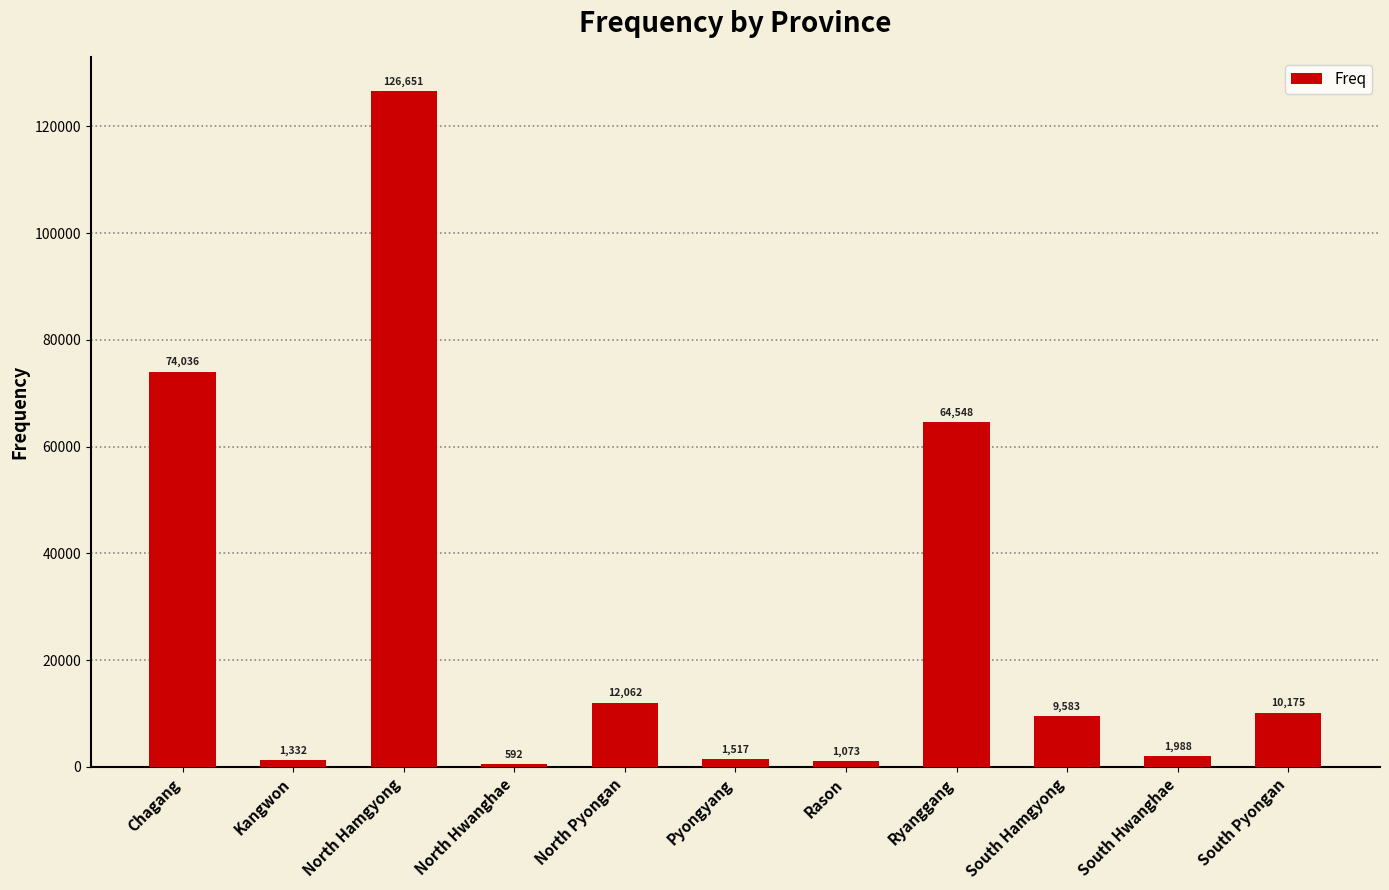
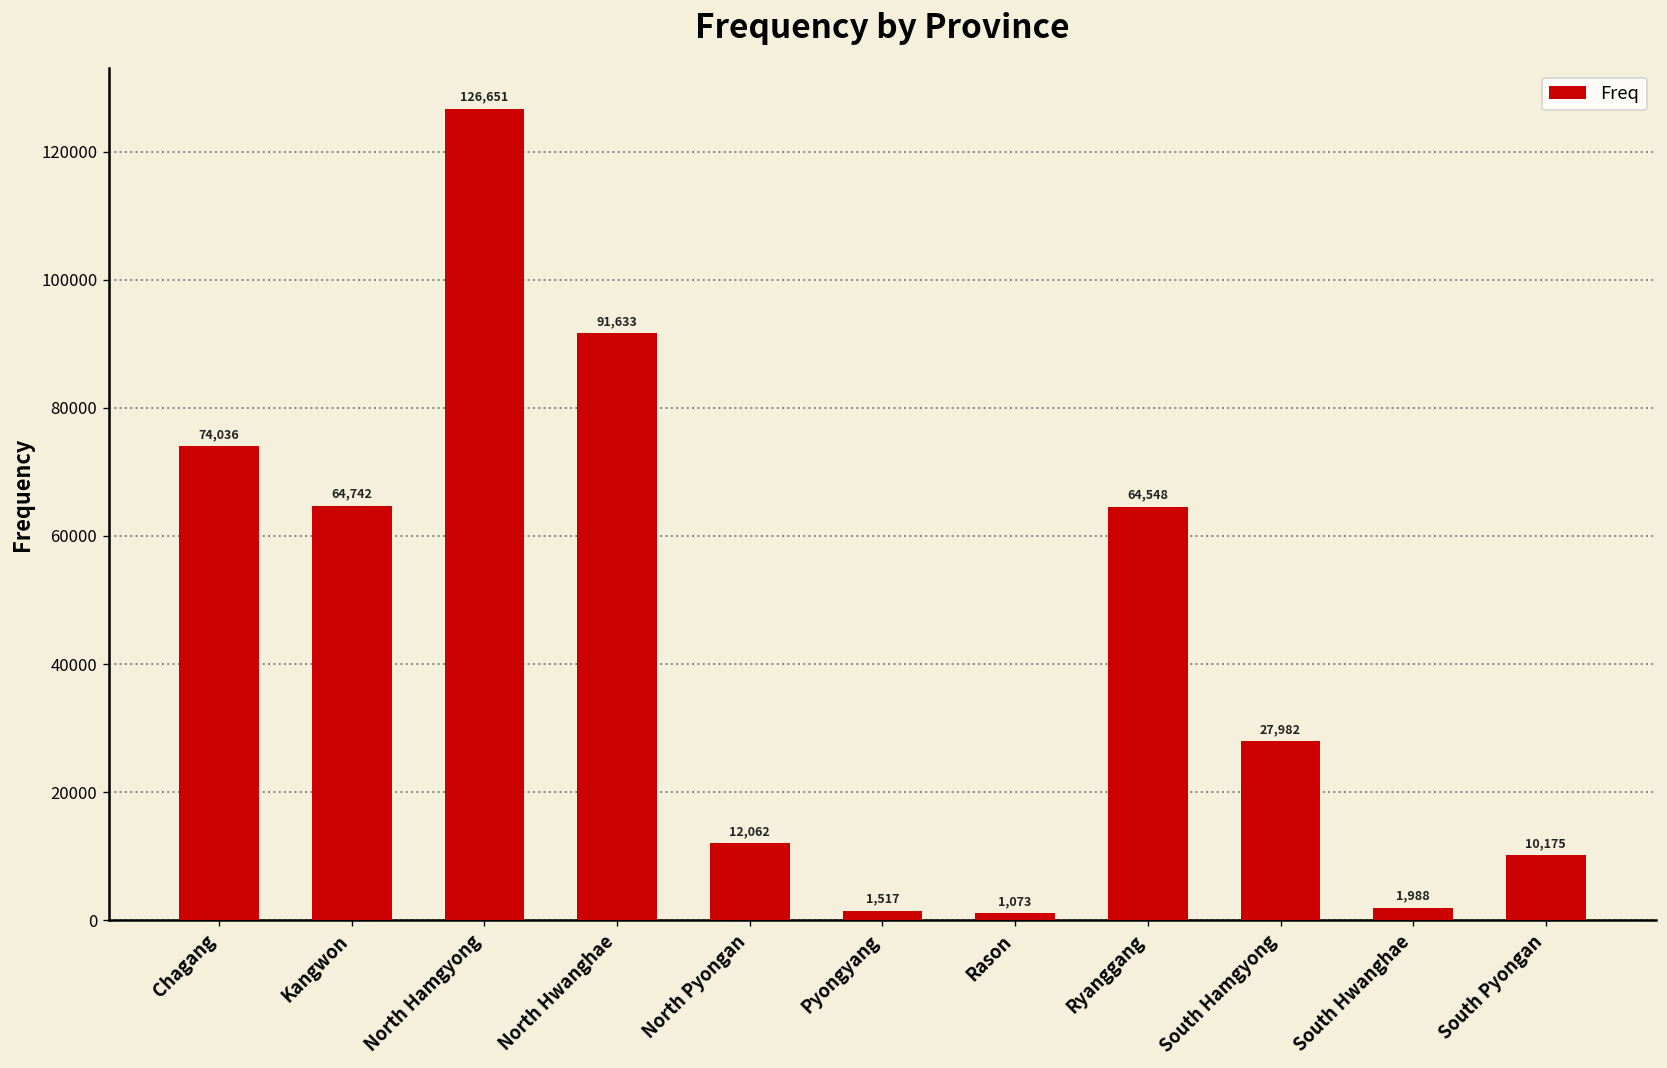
  {
    "Chagang": "74,036",
-   "Kangwon": "1,332",
+   "Kangwon": "64,742",
    "North Hamgyong": "126,651",
-   "North Hwanghae": "592",
+   "North Hwanghae": "91,633",
    "North Pyongan": "12,062",
    "Pyongyang": "1,517",
    "Rason": "1,073",
    "Ryanggang": "64,548",
-   "South Hamgyong": "9,583",
+   "South Hamgyong": "27,982",
    "South Hwanghae": "1,988",
    "South Pyongan": "10,175"
  }
